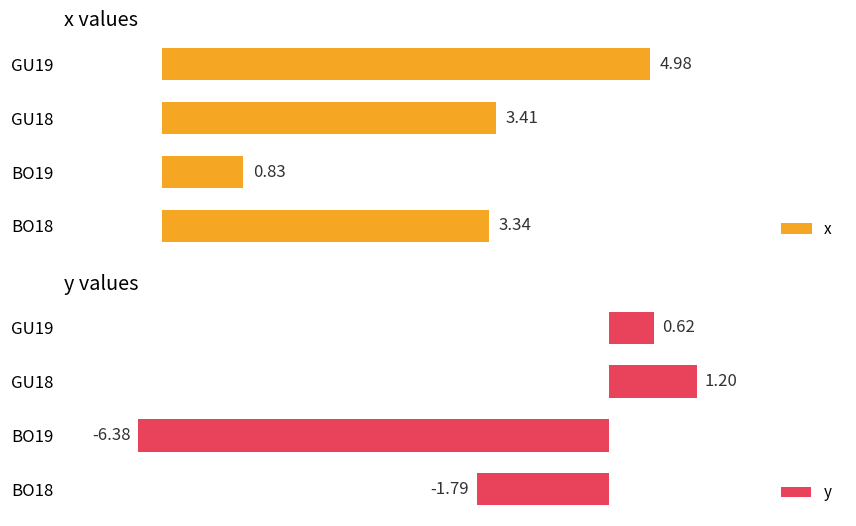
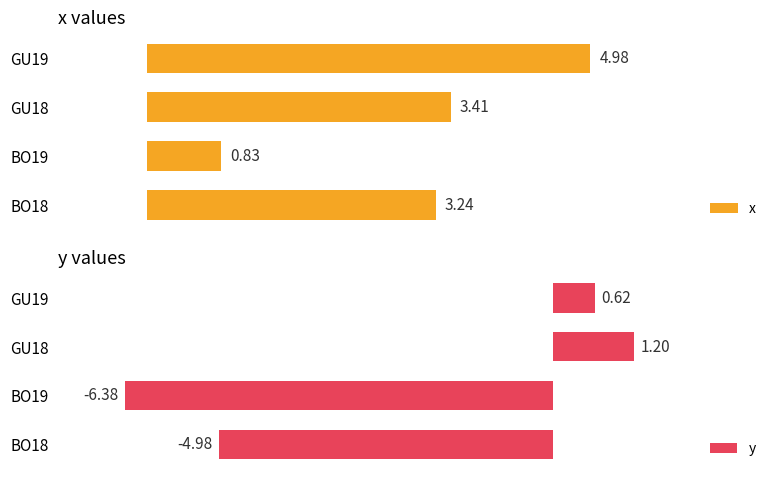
  {
    "x values": {
      "GU19": 4.98,
      "GU18": 3.41,
      "BO19": 0.83,
-     "BO18": 3.34
+     "BO18": 3.24
    },
    "y values": {
      "GU19": 0.62,
      "GU18": 1.20,
      "BO19": -6.38,
-     "BO18": -1.79
+     "BO18": -4.98
    }
  }
